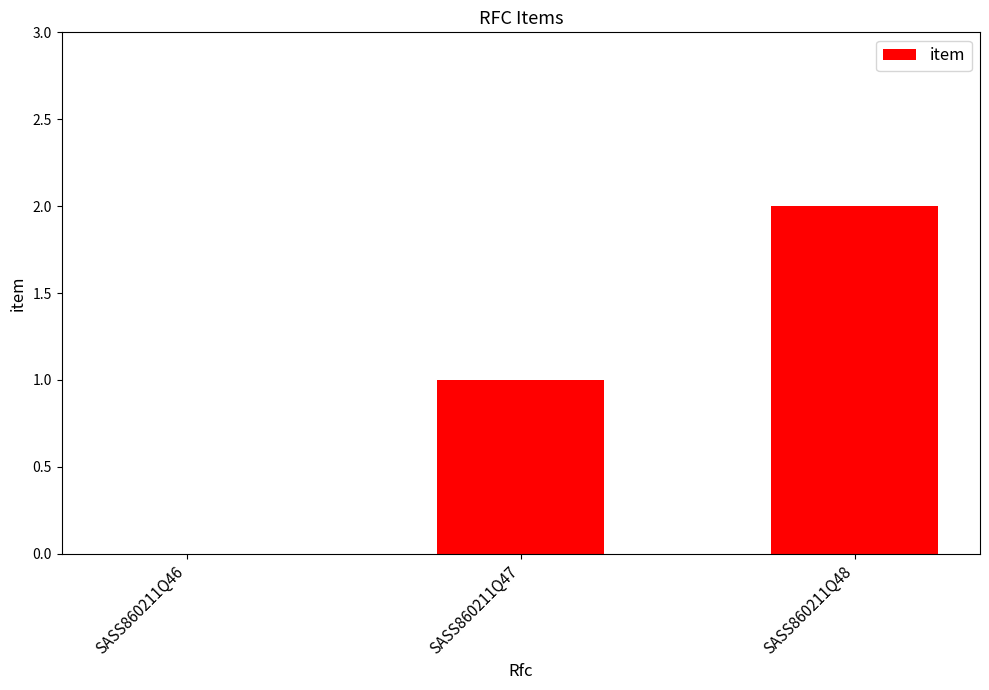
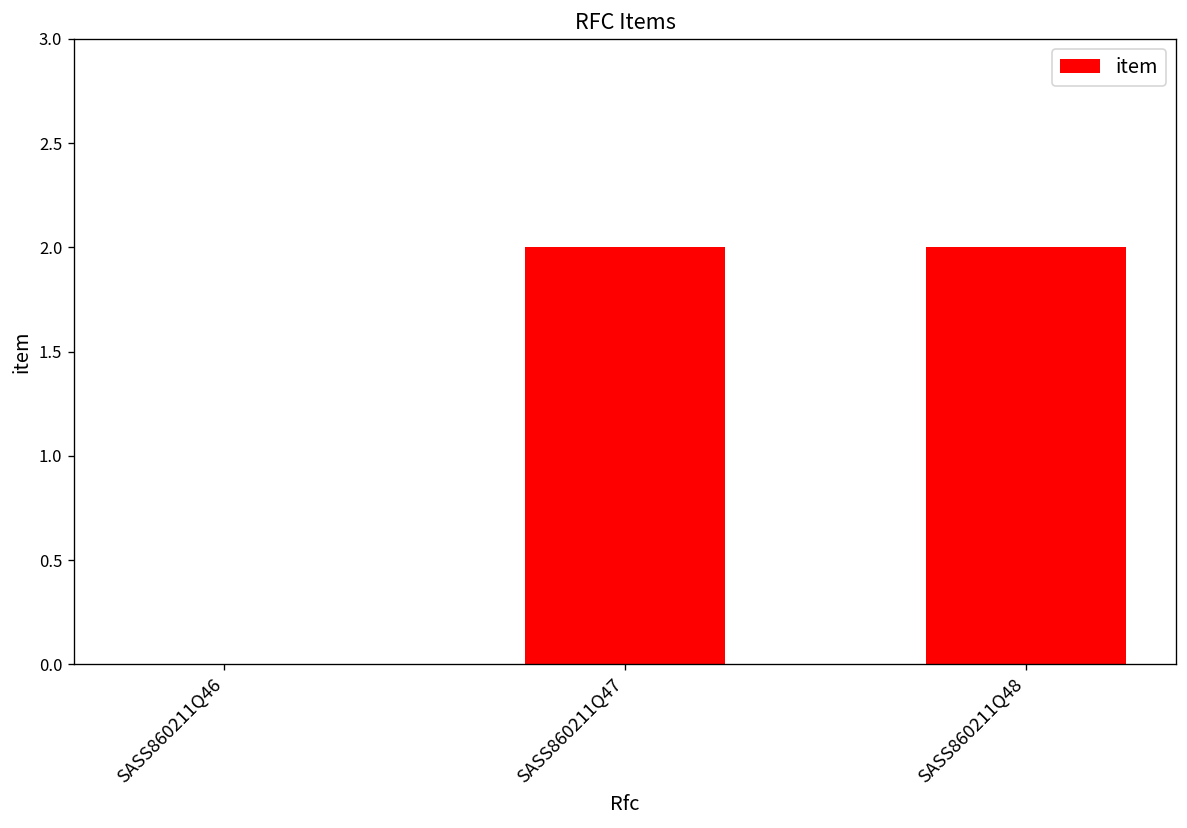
  {
    "SASS860211Q46": 0,
-   "SASS860211Q47": 1,
+   "SASS860211Q47": 2,
    "SASS860211Q48": 2
  }
